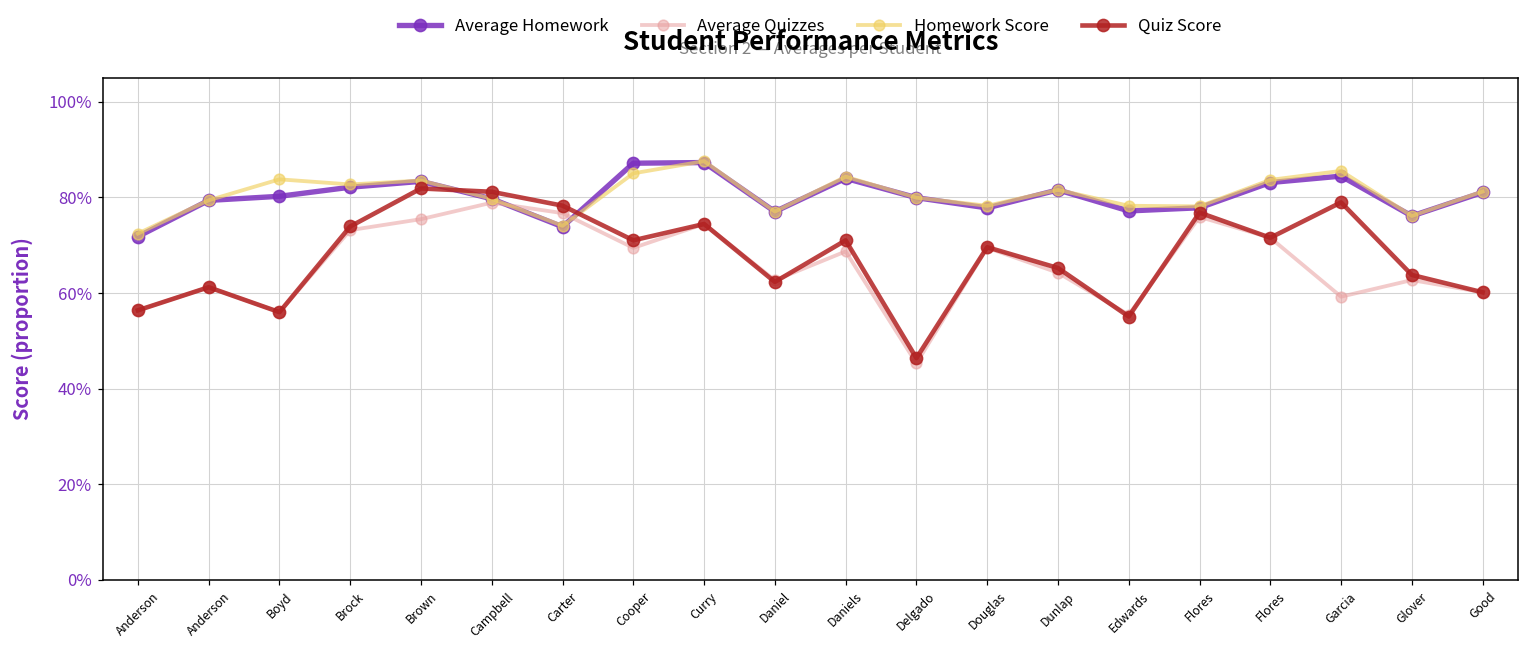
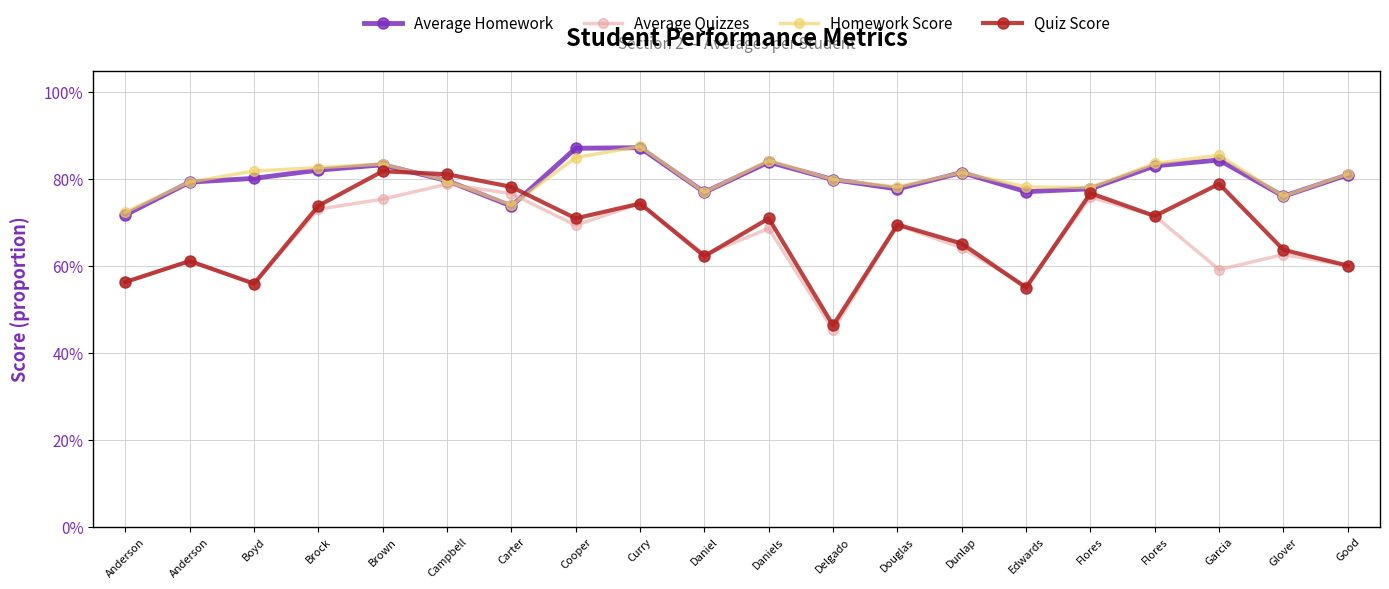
  {
    "Average Homework": {
      "Boyd": "80%",
      "Brock": "82%",
      "Cooper": "87%",
      "Edwards": "77%",
      "Garcia": "84%"
    },
    "Average Quizzes": {
      "Brock": "73%",
      "Brown": "75%",
      "Campbell": "79%",
      "Carter": "77%",
      "Cooper": "69%",
      "Daniels": "69%",
      "Delgado": "45%",
      "Dunlap": "64%",
      "Garcia": "59%",
      "Glover": "63%"
    },
    "Homework Score": {
-     "Boyd": "84%",
+     "Boyd": "82%",
      "Brock": "83%",
      "Cooper": "85%",
      "Edwards": "78%",
      "Garcia": "86%"
    },
    "Quiz Score": {
      "Brock": "74%",
      "Brown": "82%",
      "Campbell": "81%",
      "Carter": "78%",
      "Cooper": "71%",
      "Daniels": "71%",
      "Delgado": "46%",
      "Dunlap": "65%",
      "Garcia": "79%",
      "Glover": "64%"
    }
  }
